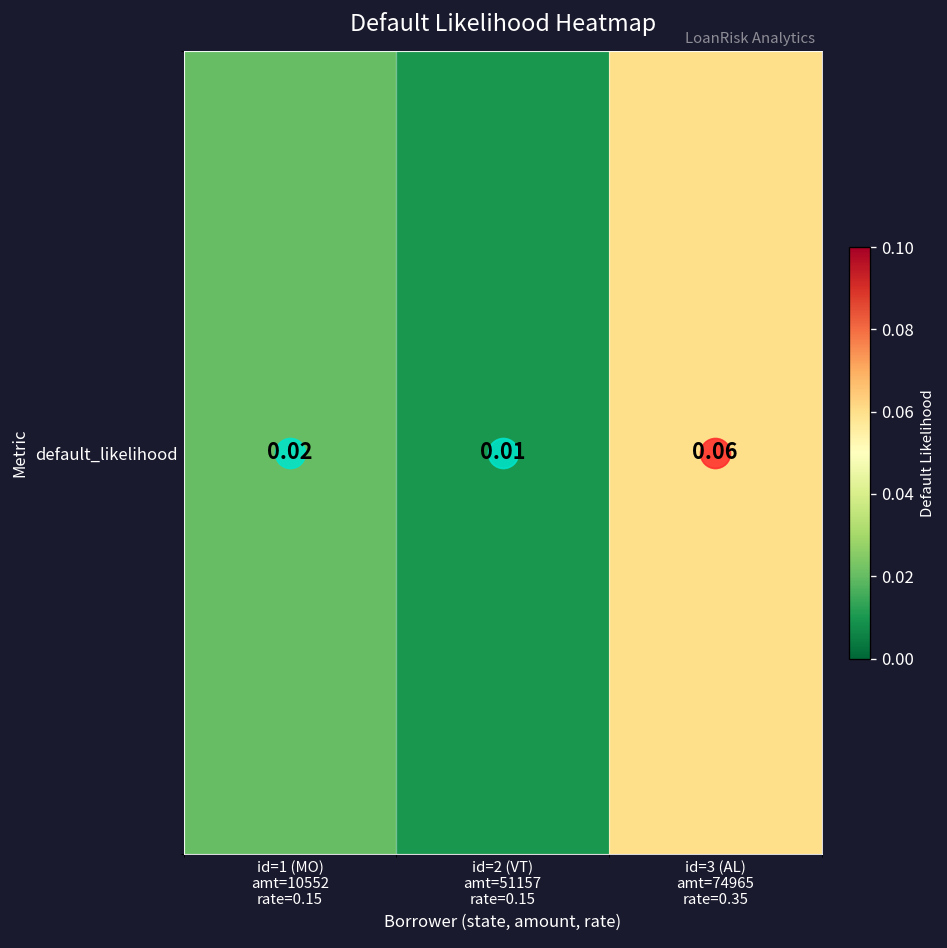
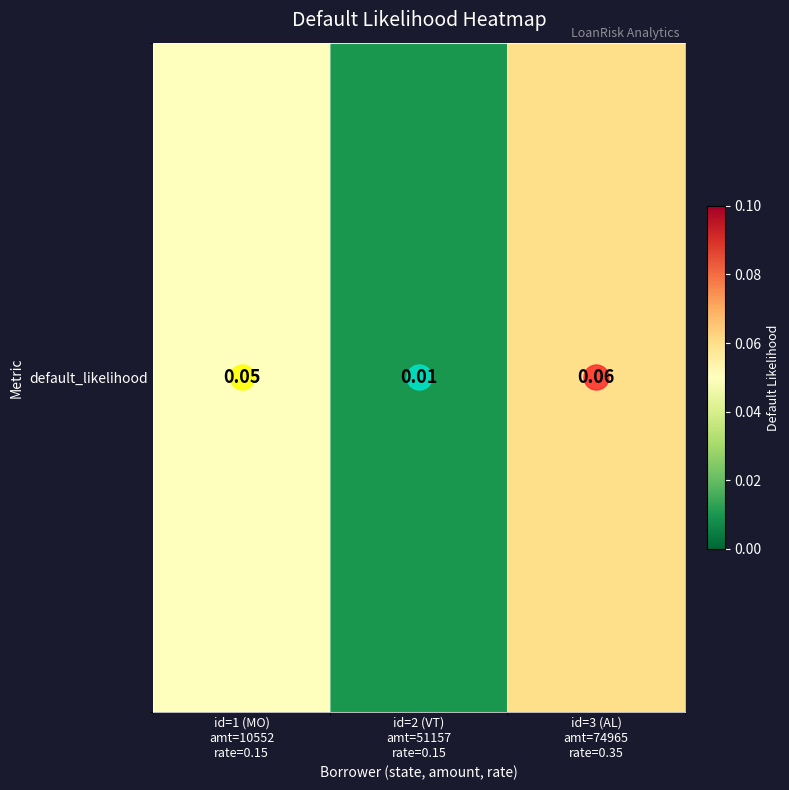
  {
    "default_likelihood": {
-     "id=1 (MO) amt=10552 rate=0.15": 0.02
+     "id=1 (MO) amt=10552 rate=0.15": 0.05
    }
  }
